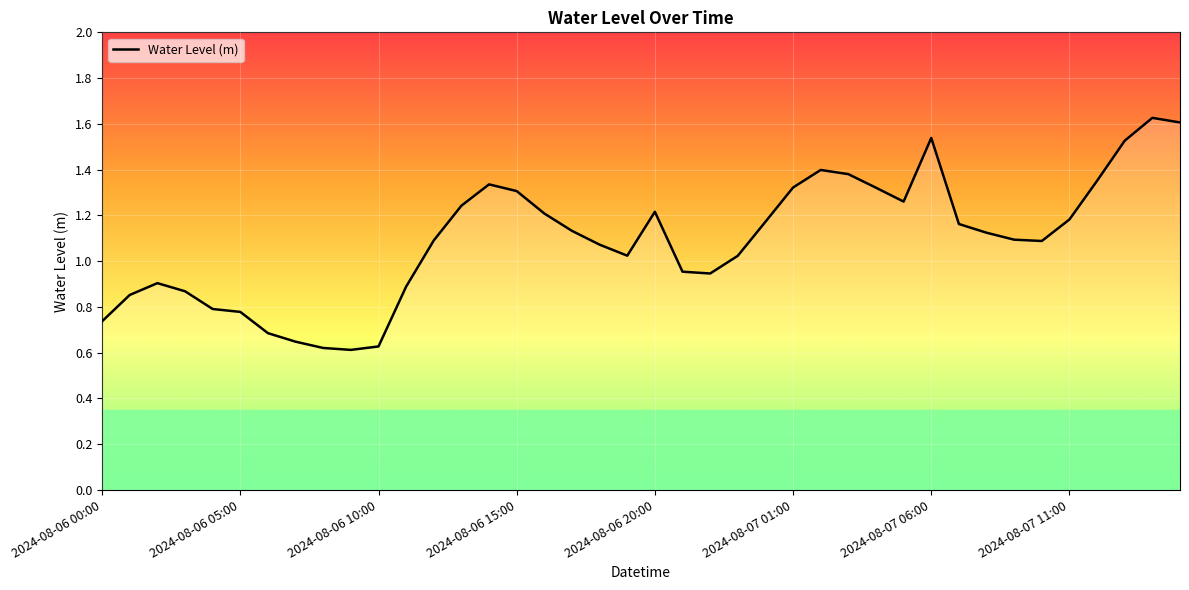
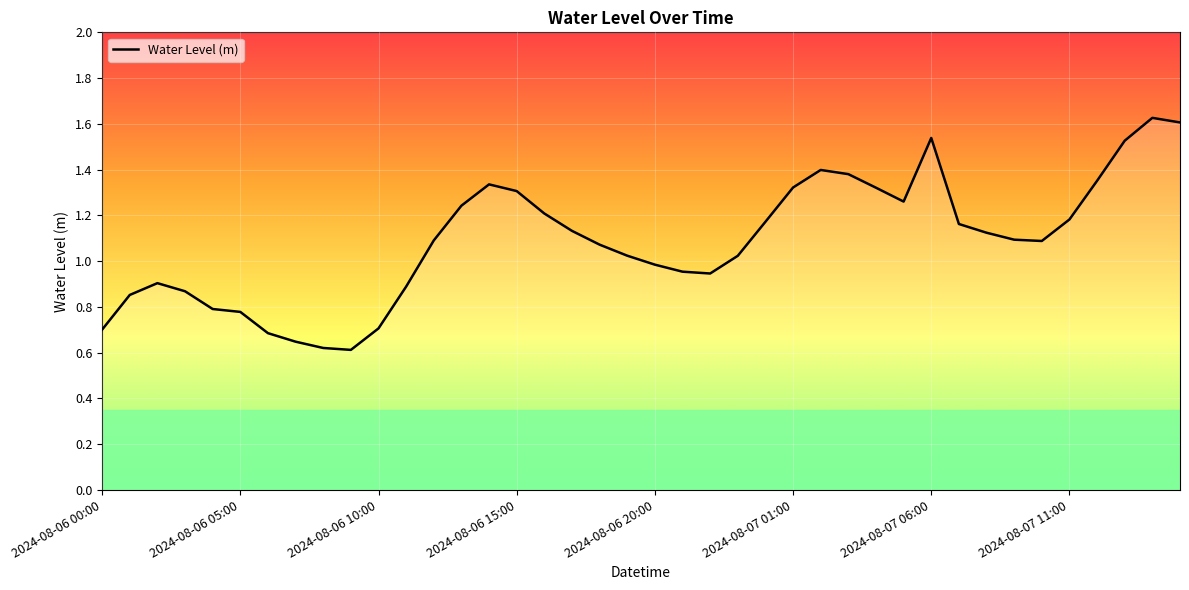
  {
-   "2024-08-06 00:00": 0.74,
+   "2024-08-06 00:00": 0.70,
    "2024-08-06 05:00": 0.78,
-   "2024-08-06 10:00": 0.63,
+   "2024-08-06 10:00": 0.71,
    "2024-08-06 15:00": 1.31,
-   "2024-08-06 20:00": 1.22,
+   "2024-08-06 20:00": 0.98,
    "2024-08-07 01:00": 1.32,
    "2024-08-07 06:00": 1.54,
    "2024-08-07 11:00": 1.18
  }
